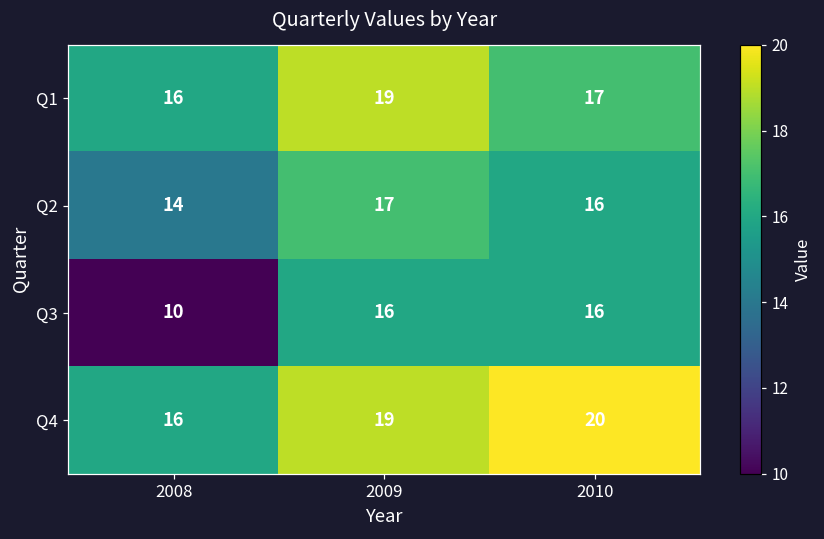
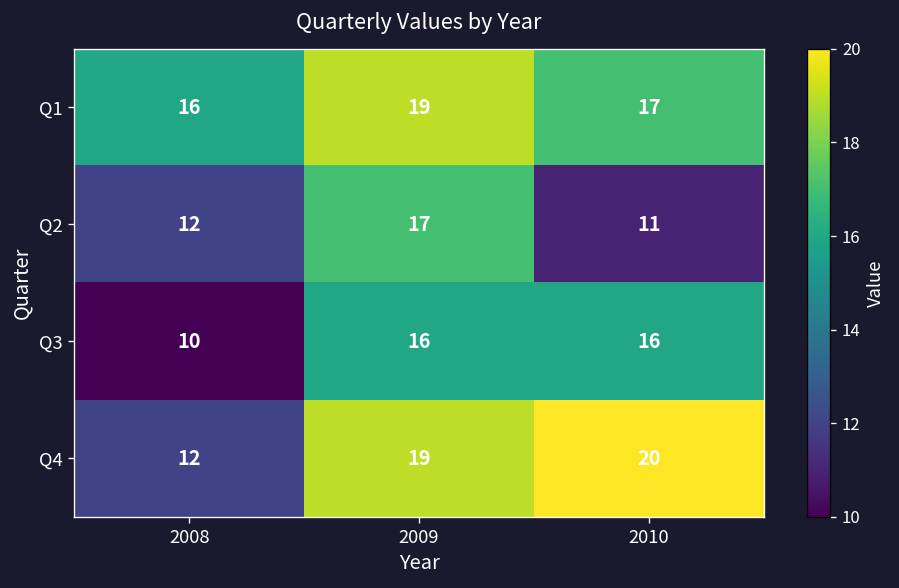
  {
    "Q1": {
      "2008": 16,
      "2009": 19,
      "2010": 17
    },
    "Q2": {
-     "2008": 14,
+     "2008": 12,
      "2009": 17,
-     "2010": 16
+     "2010": 11
    },
    "Q3": {
      "2008": 10,
      "2009": 16,
      "2010": 16
    },
    "Q4": {
-     "2008": 16,
+     "2008": 12,
      "2009": 19,
      "2010": 20
    }
  }
